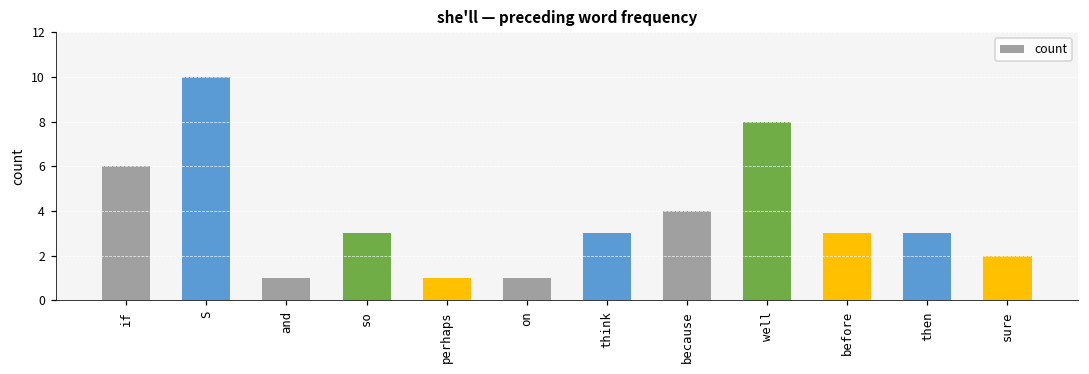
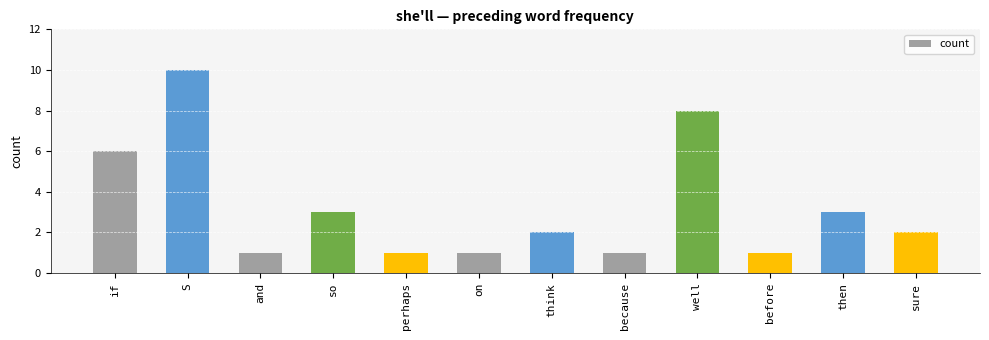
  {
    "if": 6,
    "S": 10,
    "and": 1,
    "so": 3,
    "perhaps": 1,
    "on": 1,
-   "think": 3,
-   "because": 4,
+   "think": 2,
+   "because": 1,
    "well": 8,
-   "before": 3,
+   "before": 1,
    "then": 3,
    "sure": 2
  }
